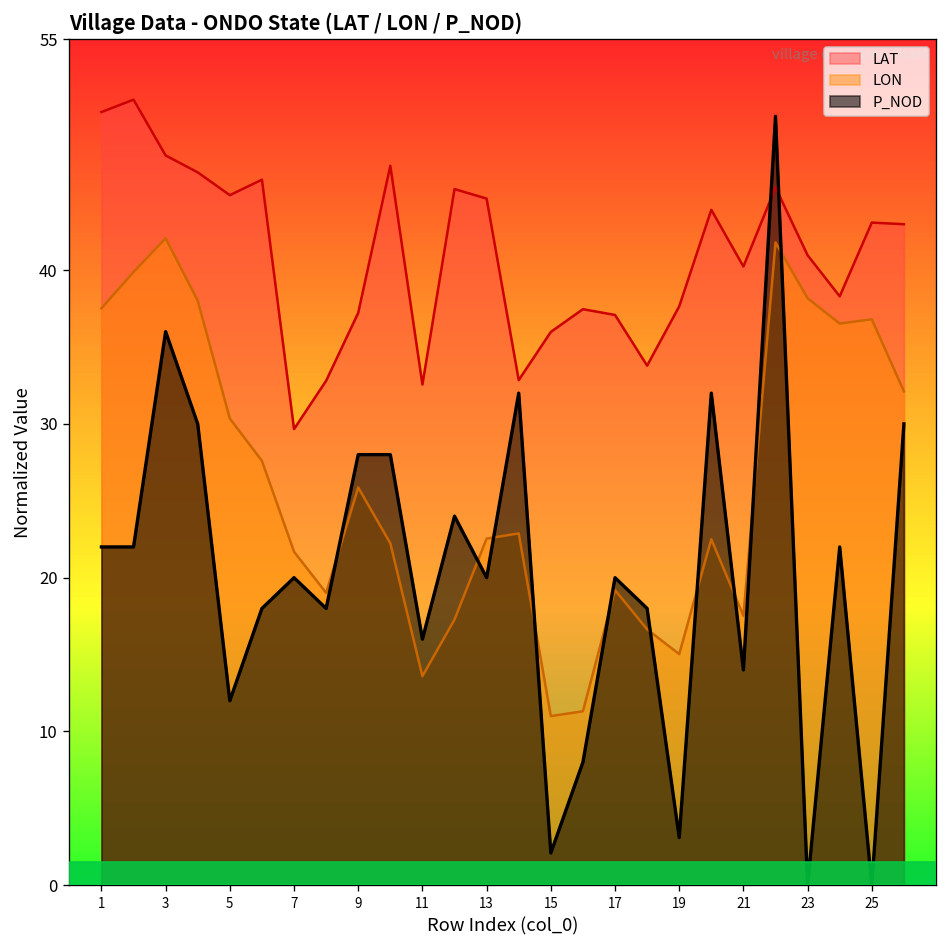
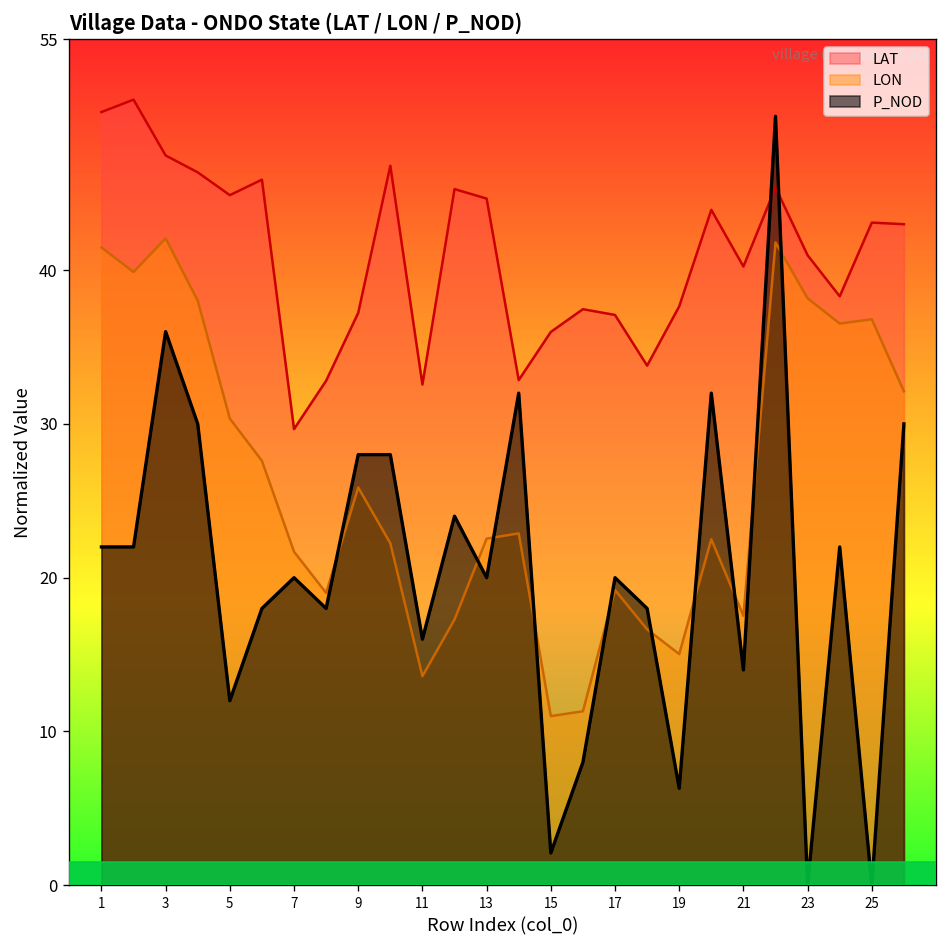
  {
    "LAT": {
      "1": 50.3,
      "3": 47.5,
      "5": 44.9,
      "7": 29.7,
      "9": 37.2,
      "11": 32.6,
      "13": 44.7,
      "15": 36.0,
      "17": 37.1,
      "19": 37.6,
      "21": 40.2,
      "23": 41.0,
      "25": 43.1
    },
    "LON": {
-     "1": 37.5,
+     "1": 41.5,
      "3": 42.1,
      "5": 30.3,
      "7": 21.7,
      "9": 25.9,
      "11": 13.6,
      "13": 22.5,
      "15": 11.0,
      "17": 19.2,
      "19": 15.0,
      "21": 17.5,
      "23": 38.2,
      "25": 36.8
    },
    "P_NOD": {
      "1": 22.0,
      "3": 36.0,
      "5": 12.0,
      "7": 20.0,
      "9": 28.0,
      "11": 16.0,
      "13": 20.0,
      "15": 2.1,
      "17": 20.0,
-     "19": 3.1,
+     "19": 6.3,
      "21": 14.0
    }
  }
